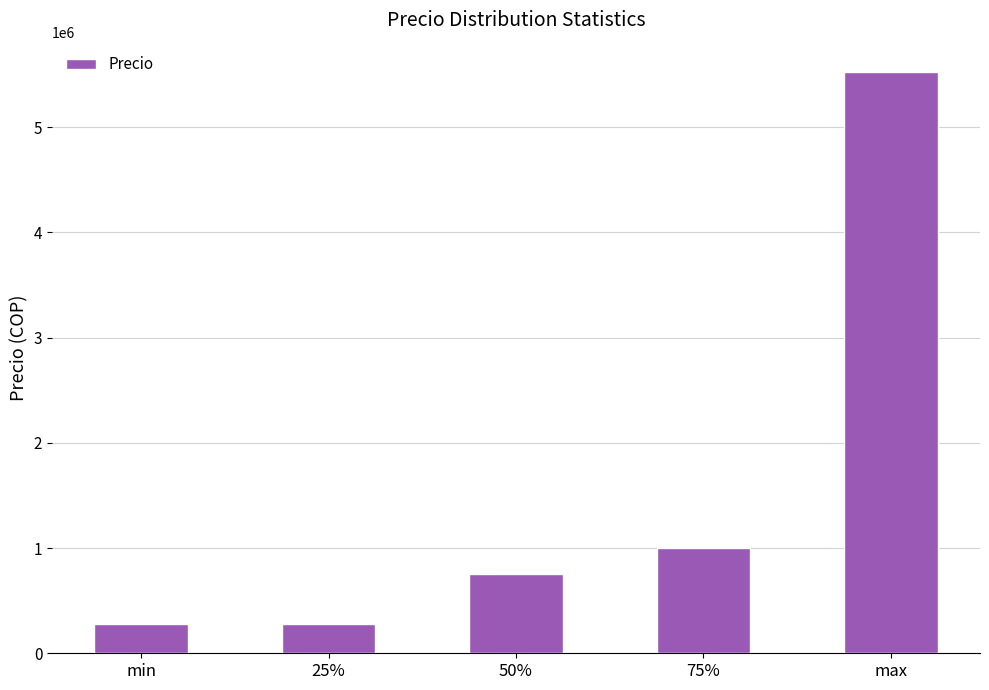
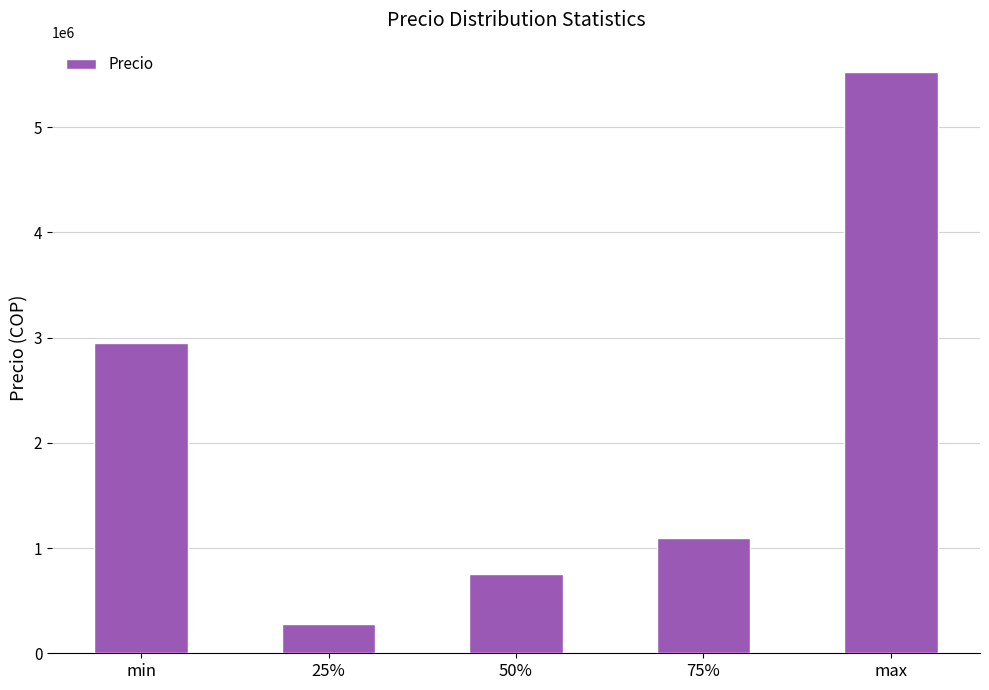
  {
-   "min": 280000,
+   "min": 2950000,
    "25%": 280000,
    "50%": 750000,
-   "75%": 1000000,
+   "75%": 1090000,
    "max": 5530000
  }
